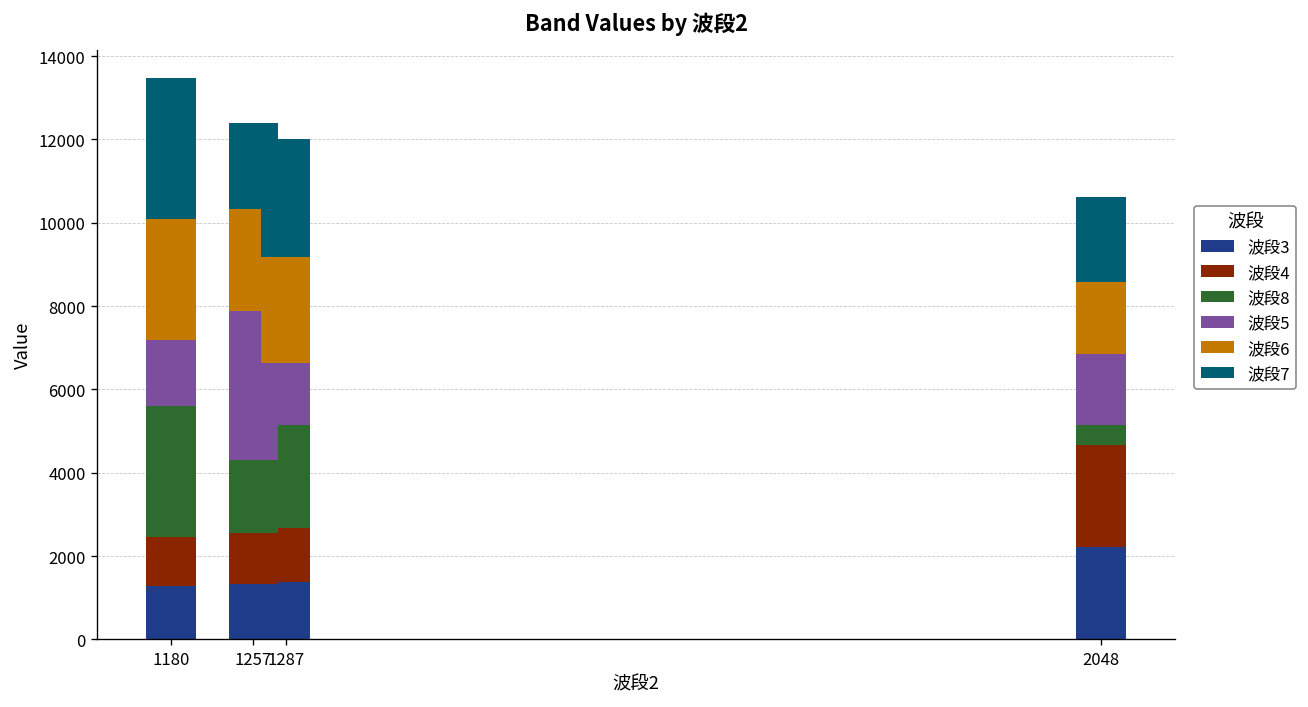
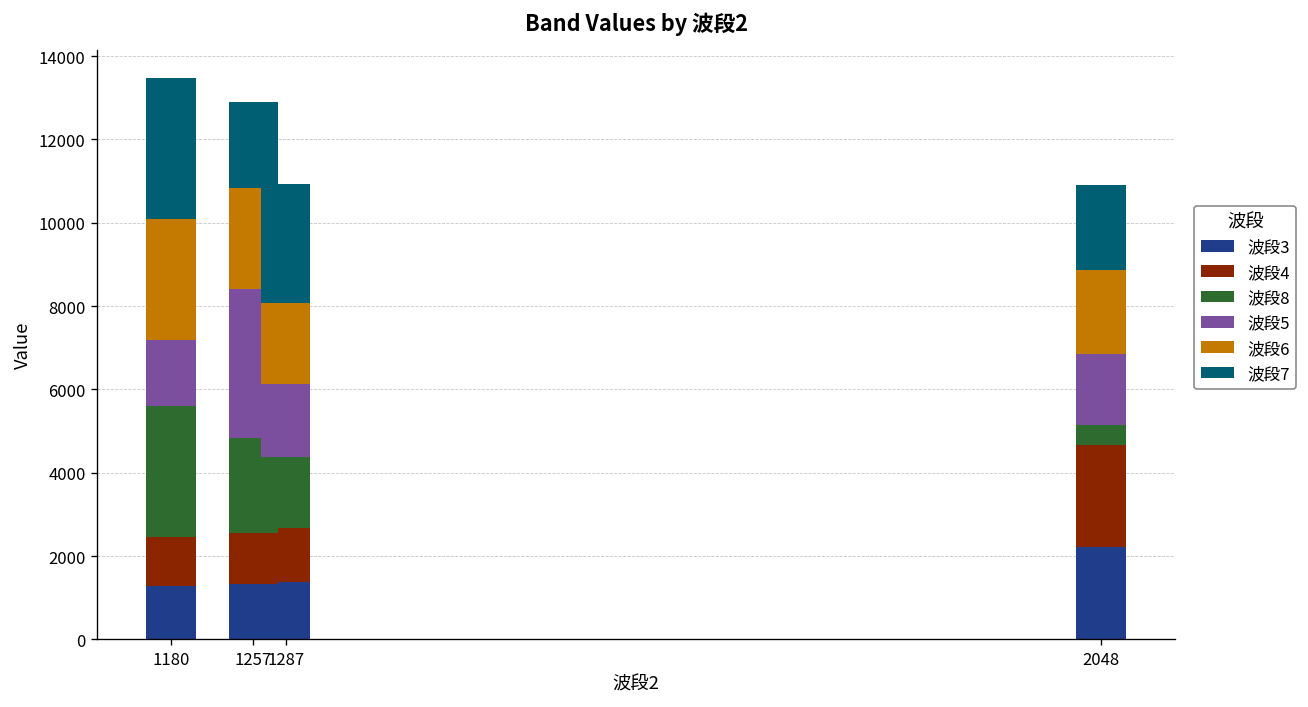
  {
    "波段4": {
      "1180": 1200,
      "1257": 1200,
      "1287": 1300,
      "2048": 2400
    },
    "波段8": {
      "1180": 3100,
-     "1257": 1800,
-     "1287": 2500,
+     "1257": 2300,
+     "1287": 1700,
      "2048": 500
    },
    "波段5": {
      "1180": 1600,
      "1257": 3600,
-     "1287": 1500,
+     "1287": 1700,
      "2048": 1700
    },
    "波段6": {
      "1180": 2900,
      "1257": 2400,
-     "1287": 2500,
-     "2048": 1700
+     "1287": 1900,
+     "2048": 2000
    }
  }
